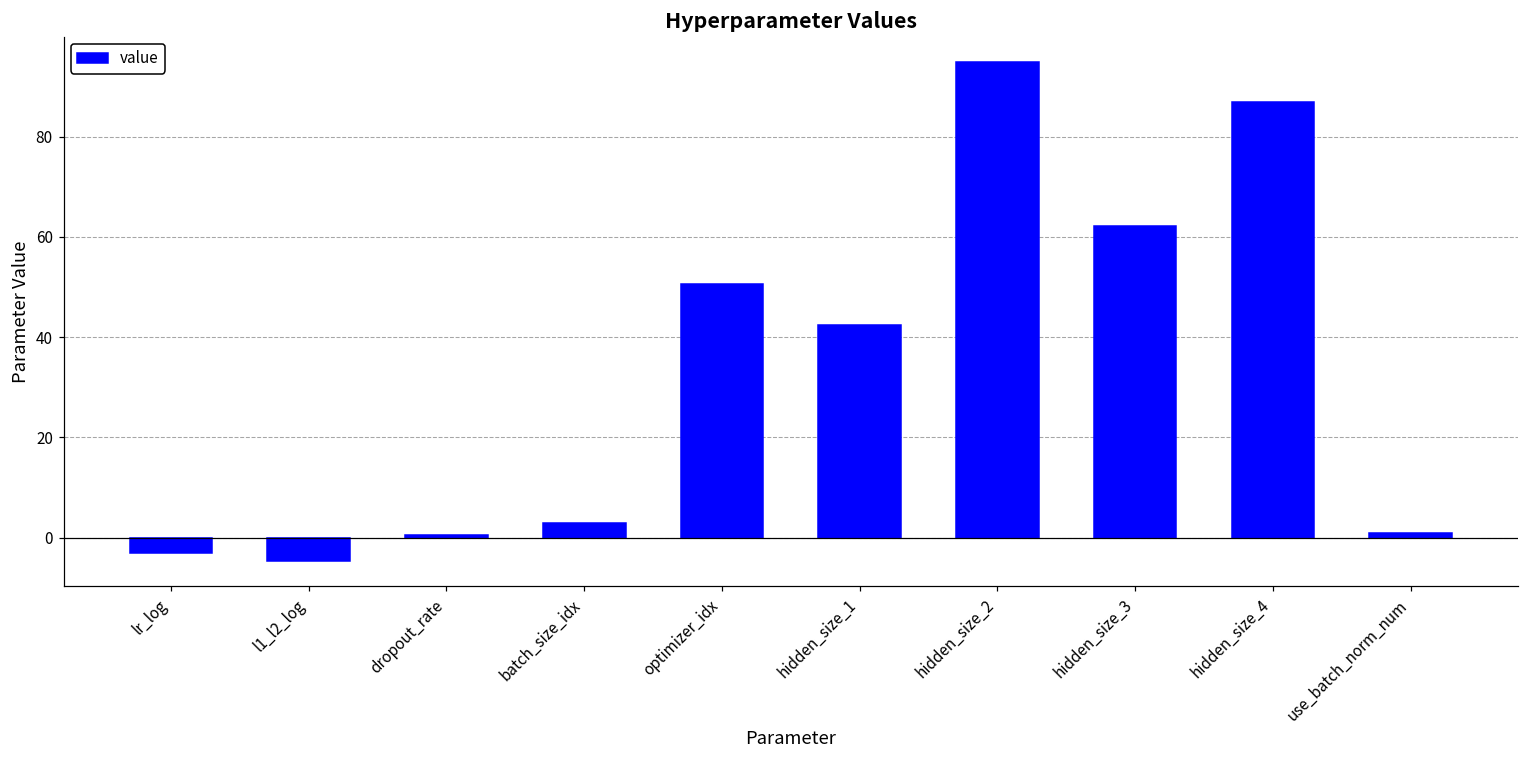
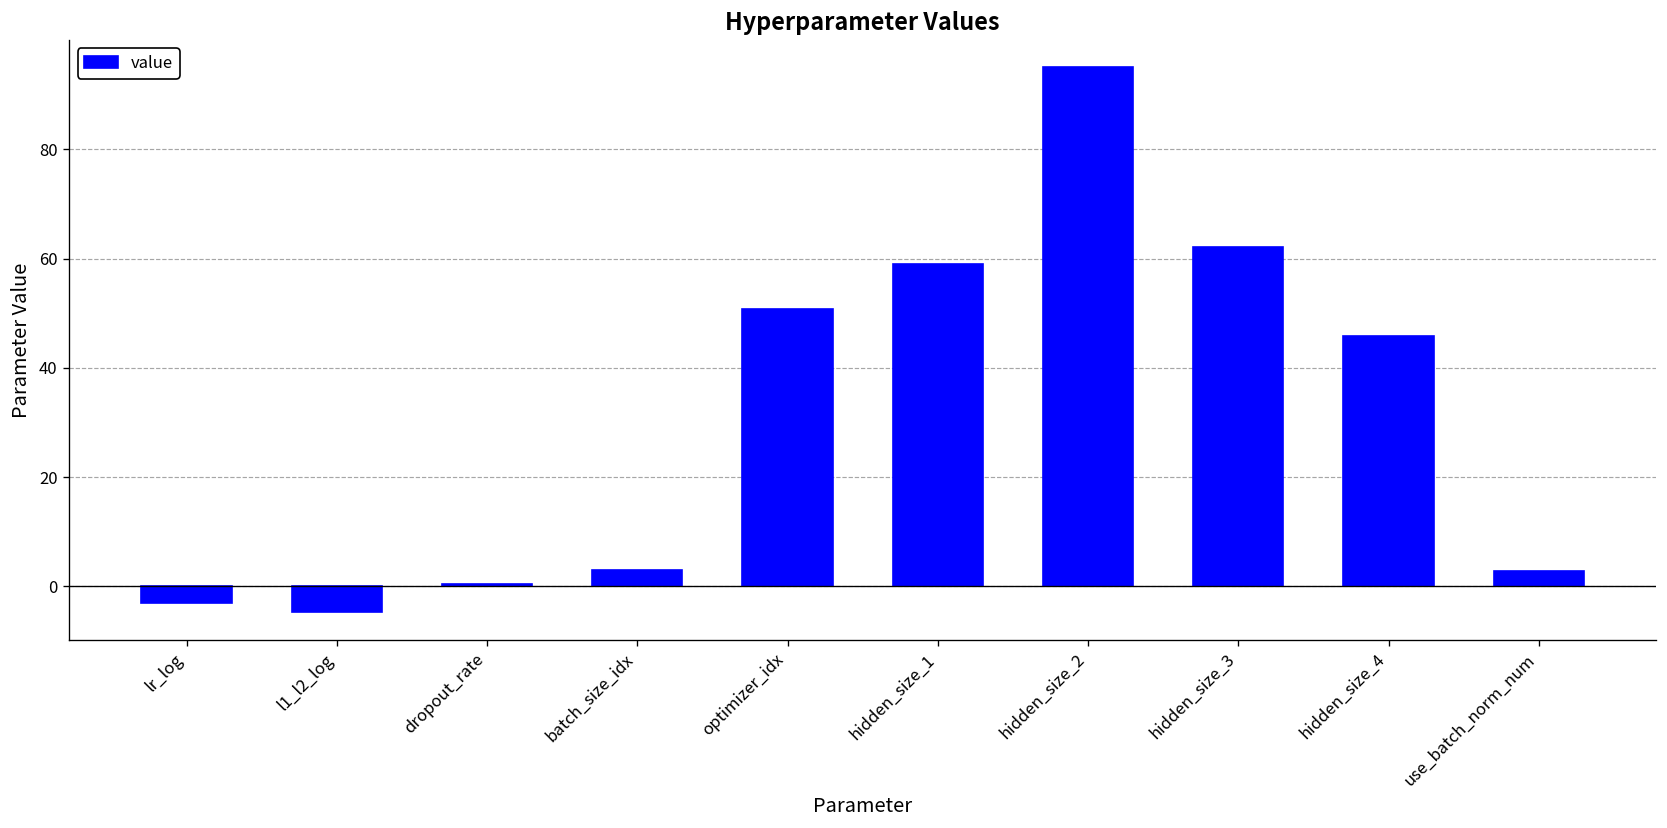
  {
    "lr_log": -3,
    "l1_l2_log": -5,
    "batch_size_idx": 3,
    "optimizer_idx": 51,
-   "hidden_size_1": 42,
+   "hidden_size_1": 59,
    "hidden_size_2": 95,
    "hidden_size_3": 62,
-   "hidden_size_4": 87,
-   "use_batch_norm_num": 1
+   "hidden_size_4": 46,
+   "use_batch_norm_num": 3
  }
